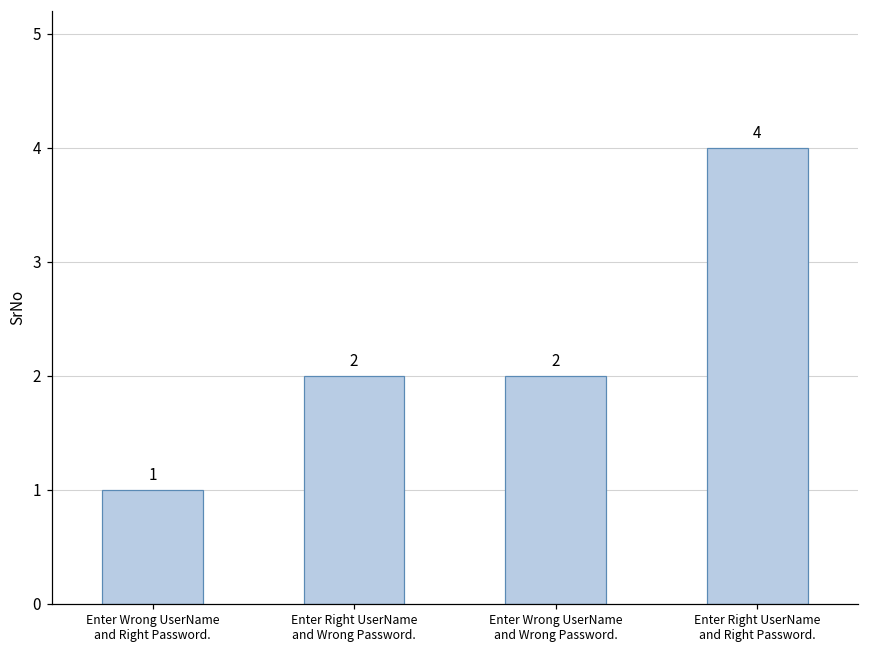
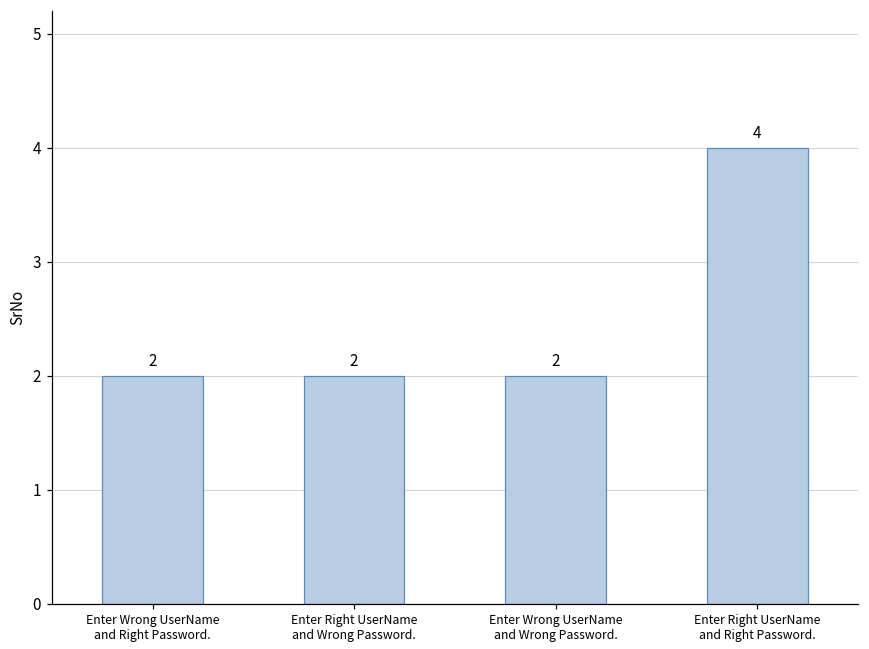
  {
-   "Enter Wrong UserName and Right Password.": 1,
+   "Enter Wrong UserName and Right Password.": 2,
    "Enter Right UserName and Wrong Password.": 2,
    "Enter Wrong UserName and Wrong Password.": 2,
    "Enter Right UserName and Right Password.": 4
  }
